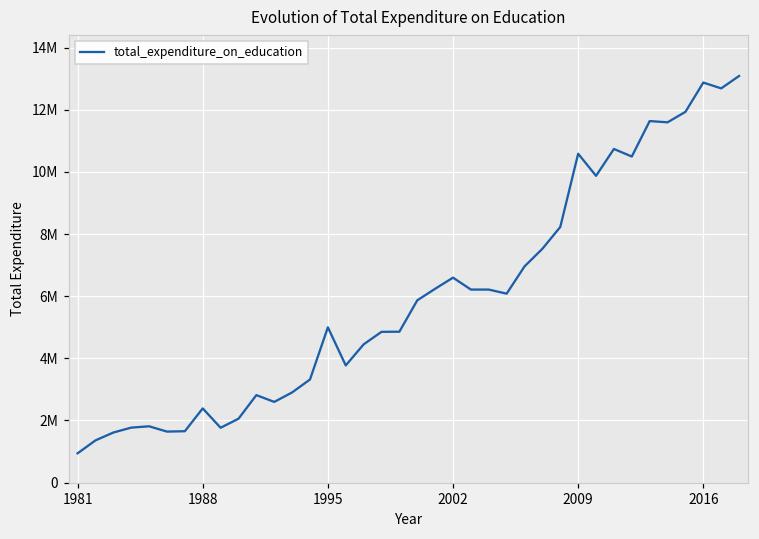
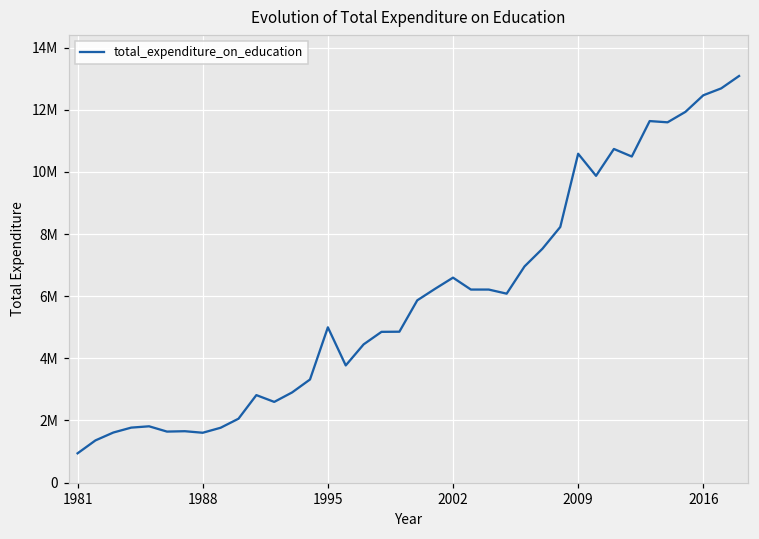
  {
    "1981": 900000,
-   "1988": 2400000,
+   "1988": 1600000,
    "1995": 5000000,
    "2002": 6600000,
    "2009": 10600000,
-   "2016": 12900000
+   "2016": 12500000
  }
